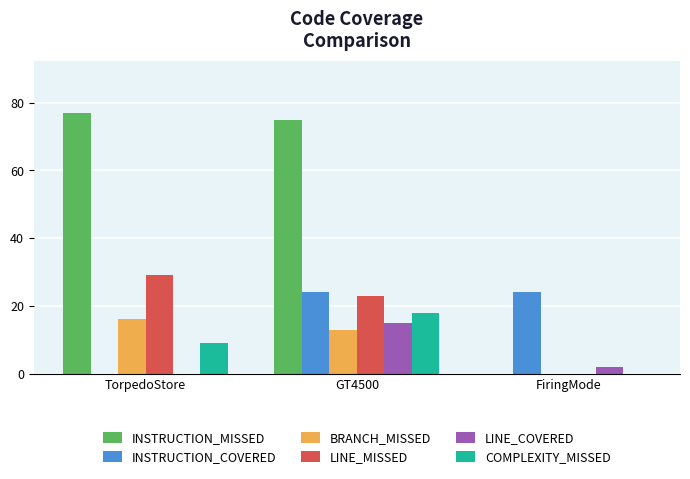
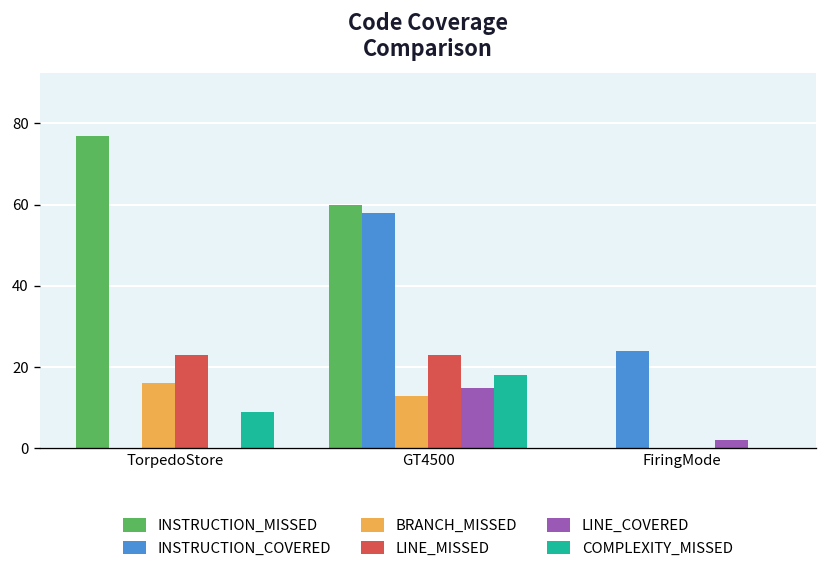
  {
    "INSTRUCTION_MISSED": {
      "TorpedoStore": 77,
-     "GT4500": 75,
+     "GT4500": 60,
      "FiringMode": 0
    },
    "INSTRUCTION_COVERED": {
      "TorpedoStore": 0,
-     "GT4500": 24,
+     "GT4500": 58,
      "FiringMode": 24
    },
    "BRANCH_MISSED": {
      "TorpedoStore": 16,
      "GT4500": 13,
      "FiringMode": 0
    },
    "LINE_MISSED": {
-     "TorpedoStore": 29,
+     "TorpedoStore": 23,
      "GT4500": 23,
      "FiringMode": 0
    },
    "LINE_COVERED": {
      "TorpedoStore": 0,
      "GT4500": 15,
      "FiringMode": 2
    },
    "COMPLEXITY_MISSED": {
      "TorpedoStore": 9,
      "GT4500": 18,
      "FiringMode": 0
    }
  }
